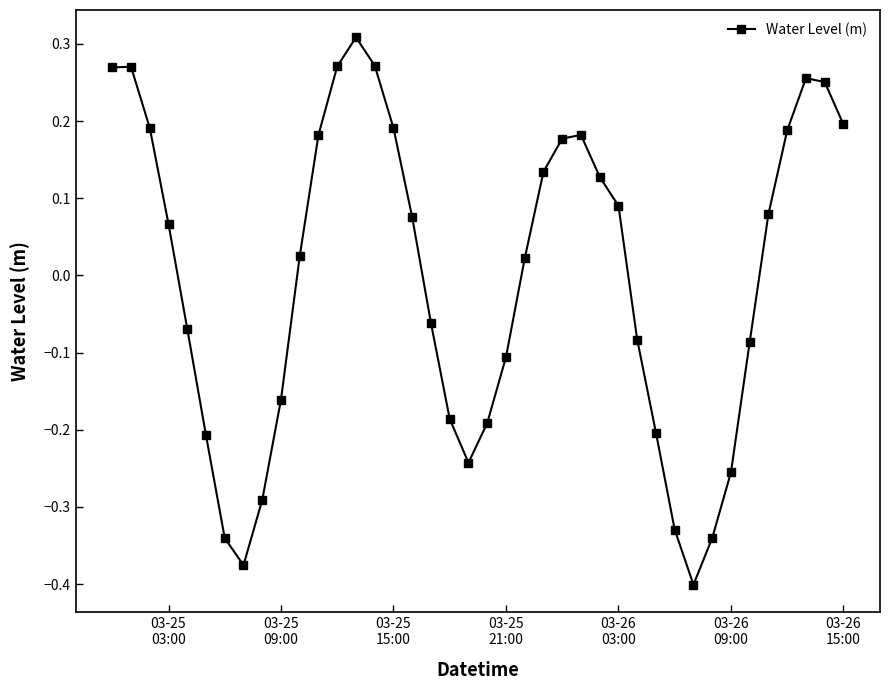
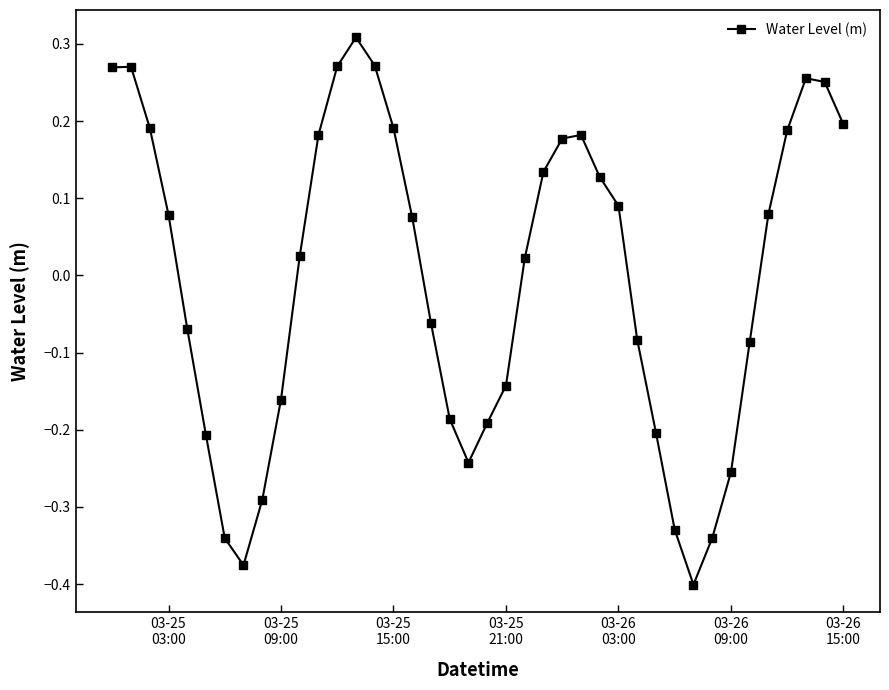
  {
-   "03-25 03:00": 0.07,
+   "03-25 03:00": 0.08,
    "03-25 09:00": -0.16,
    "03-25 15:00": 0.19,
-   "03-25 21:00": -0.11,
+   "03-25 21:00": -0.14,
    "03-26 03:00": 0.09,
    "03-26 09:00": -0.26,
    "03-26 15:00": 0.20
  }
